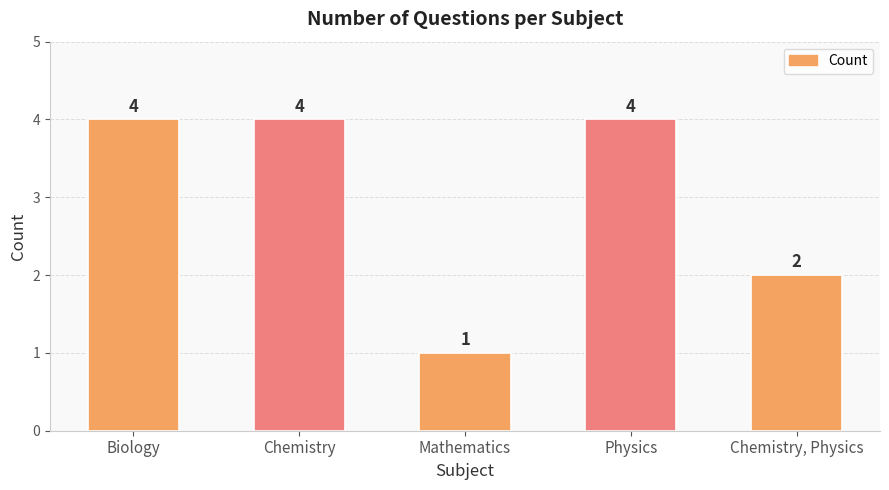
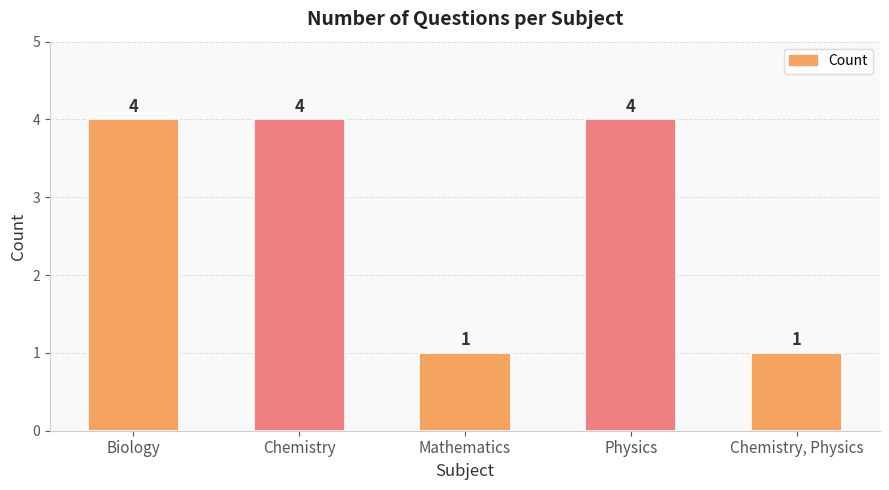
  {
    "Biology": 4,
    "Chemistry": 4,
    "Mathematics": 1,
    "Physics": 4,
-   "Chemistry, Physics": 2
+   "Chemistry, Physics": 1
  }
